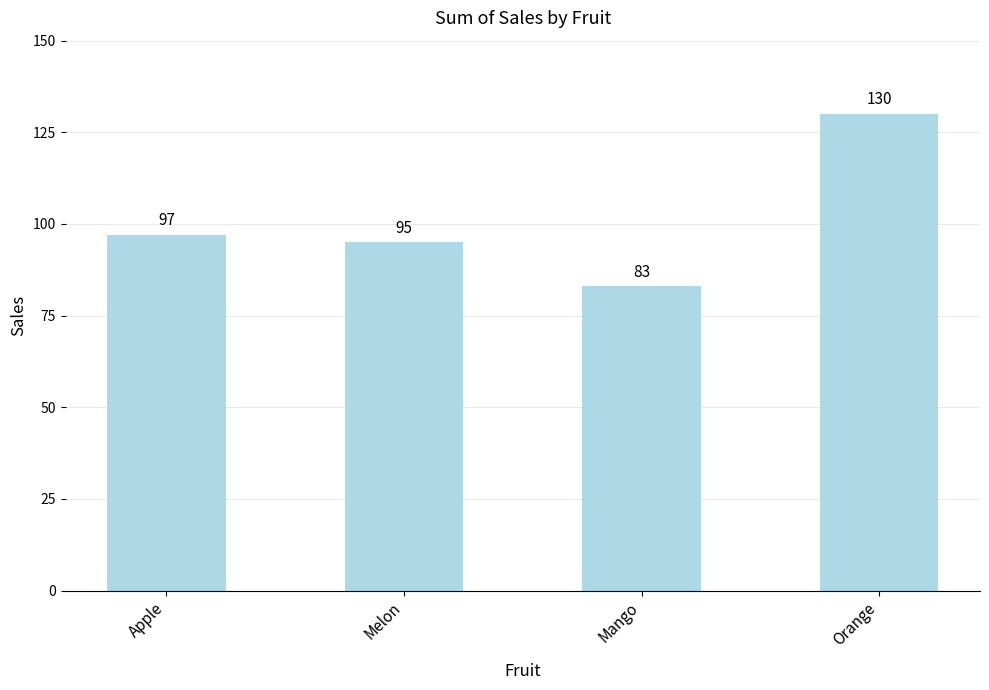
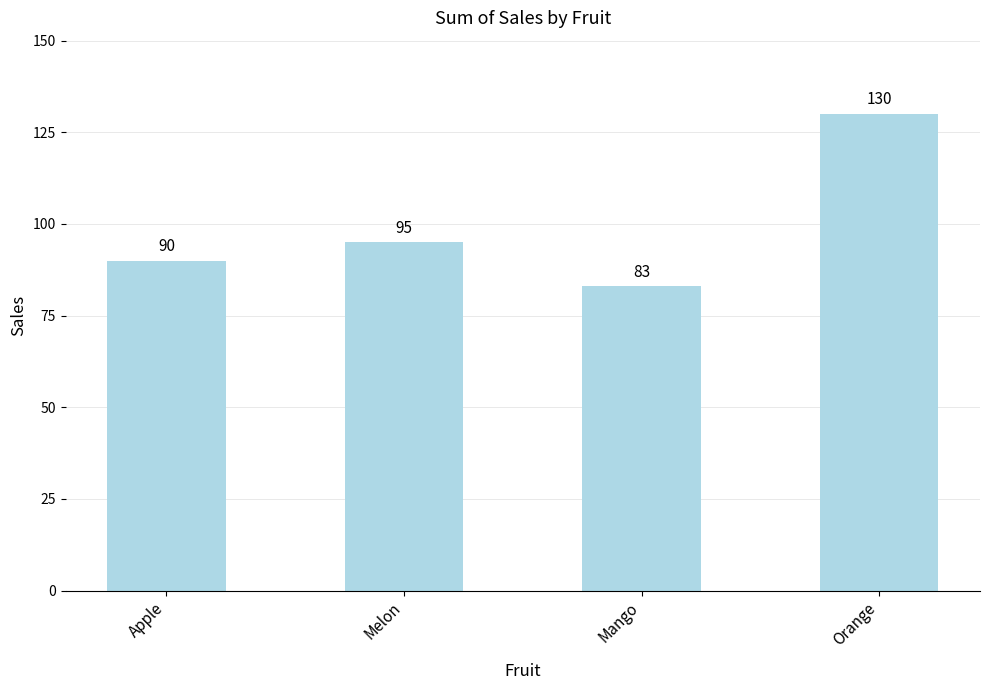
  {
-   "Apple": 97,
+   "Apple": 90,
    "Melon": 95,
    "Mango": 83,
    "Orange": 130
  }
